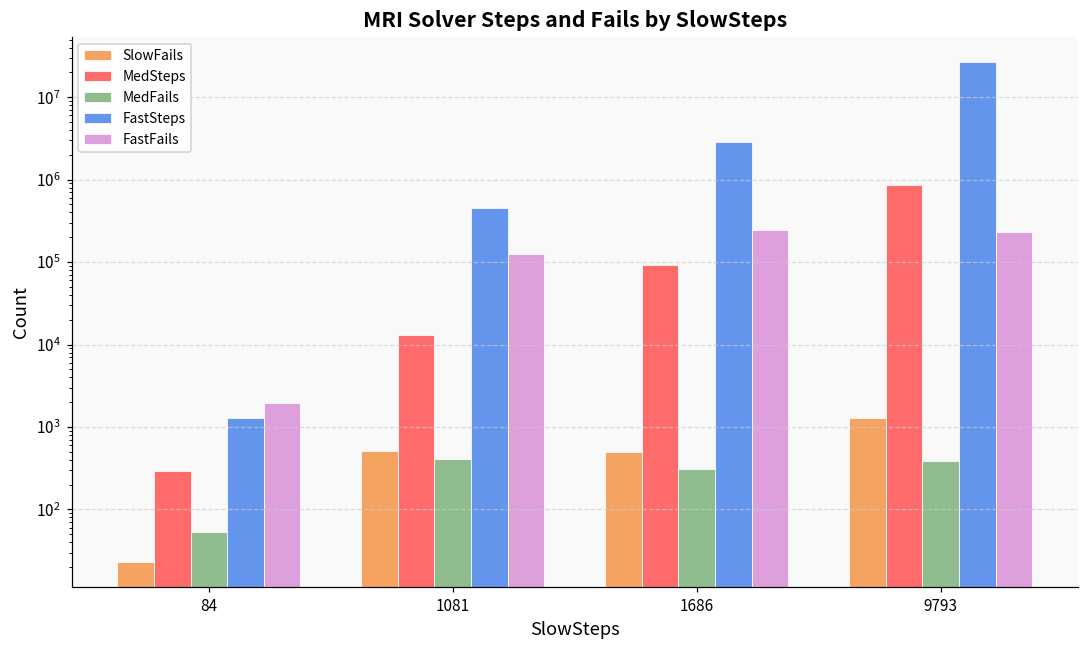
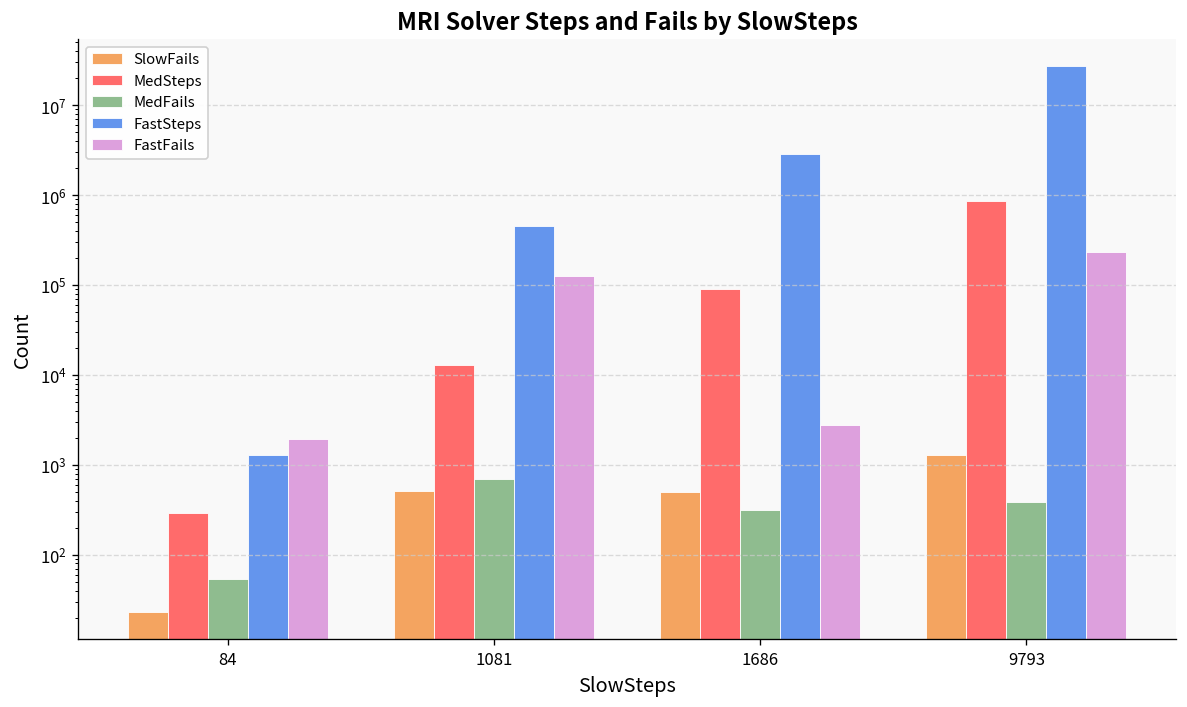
  {
    "MedFails": {
      "84": 50,
-     "1081": 400,
+     "1081": 700,
      "1686": 310,
      "9793": 400
    },
    "FastSteps": {
      "84": 1300,
      "1081": 500000,
      "1686": 2900000,
      "9793": 27000000
    },
    "FastFails": {
      "84": 1900,
      "1081": 130000,
-     "1686": 250000,
+     "1686": 2800,
      "9793": 230000
    }
  }
